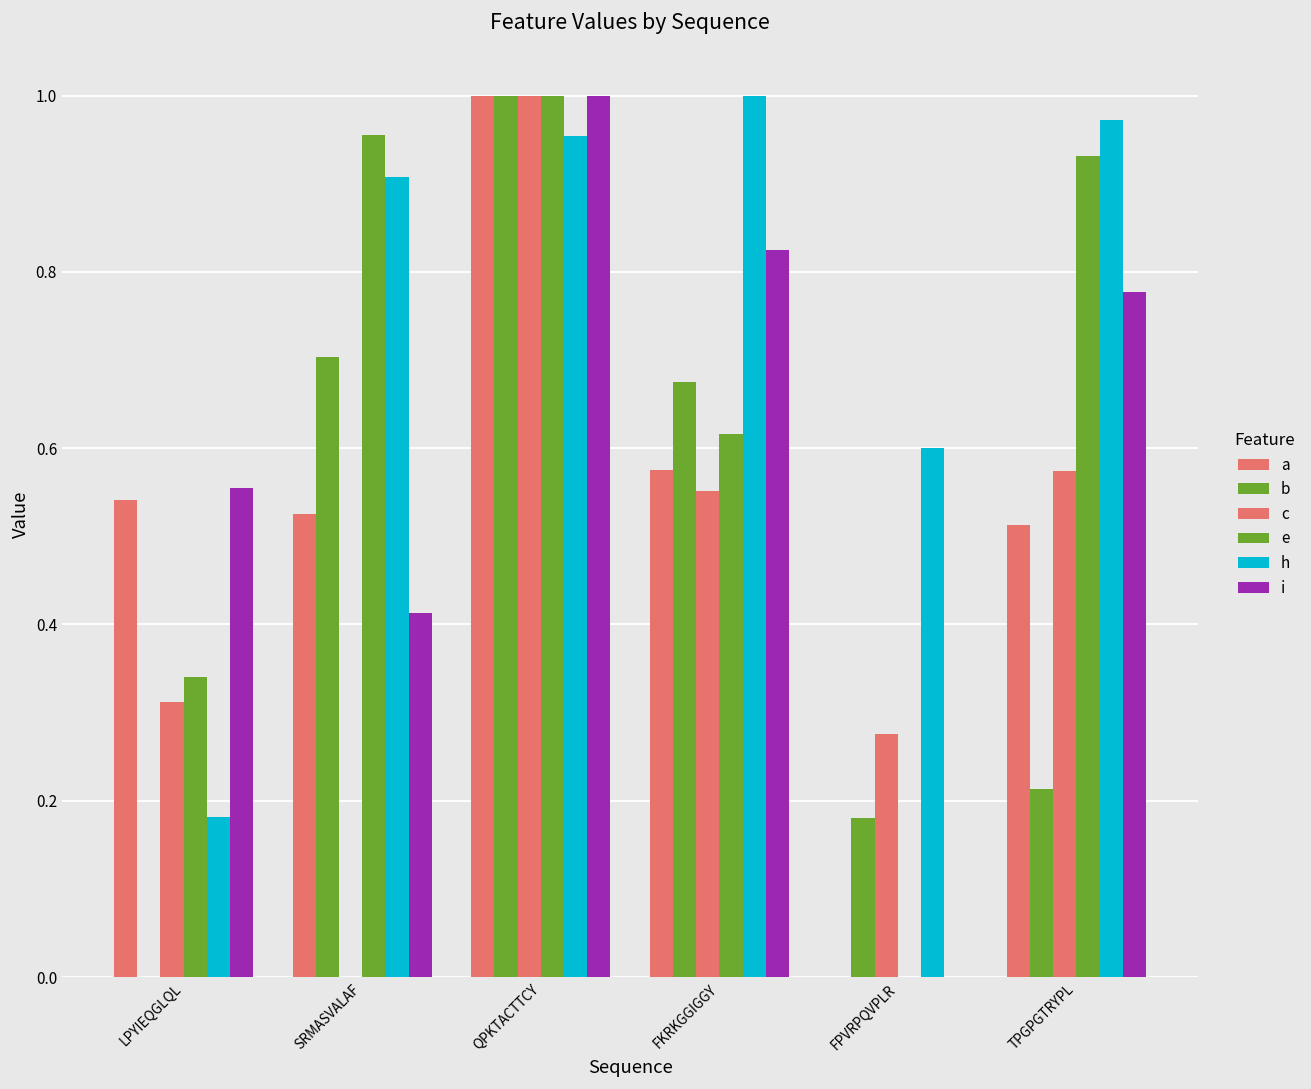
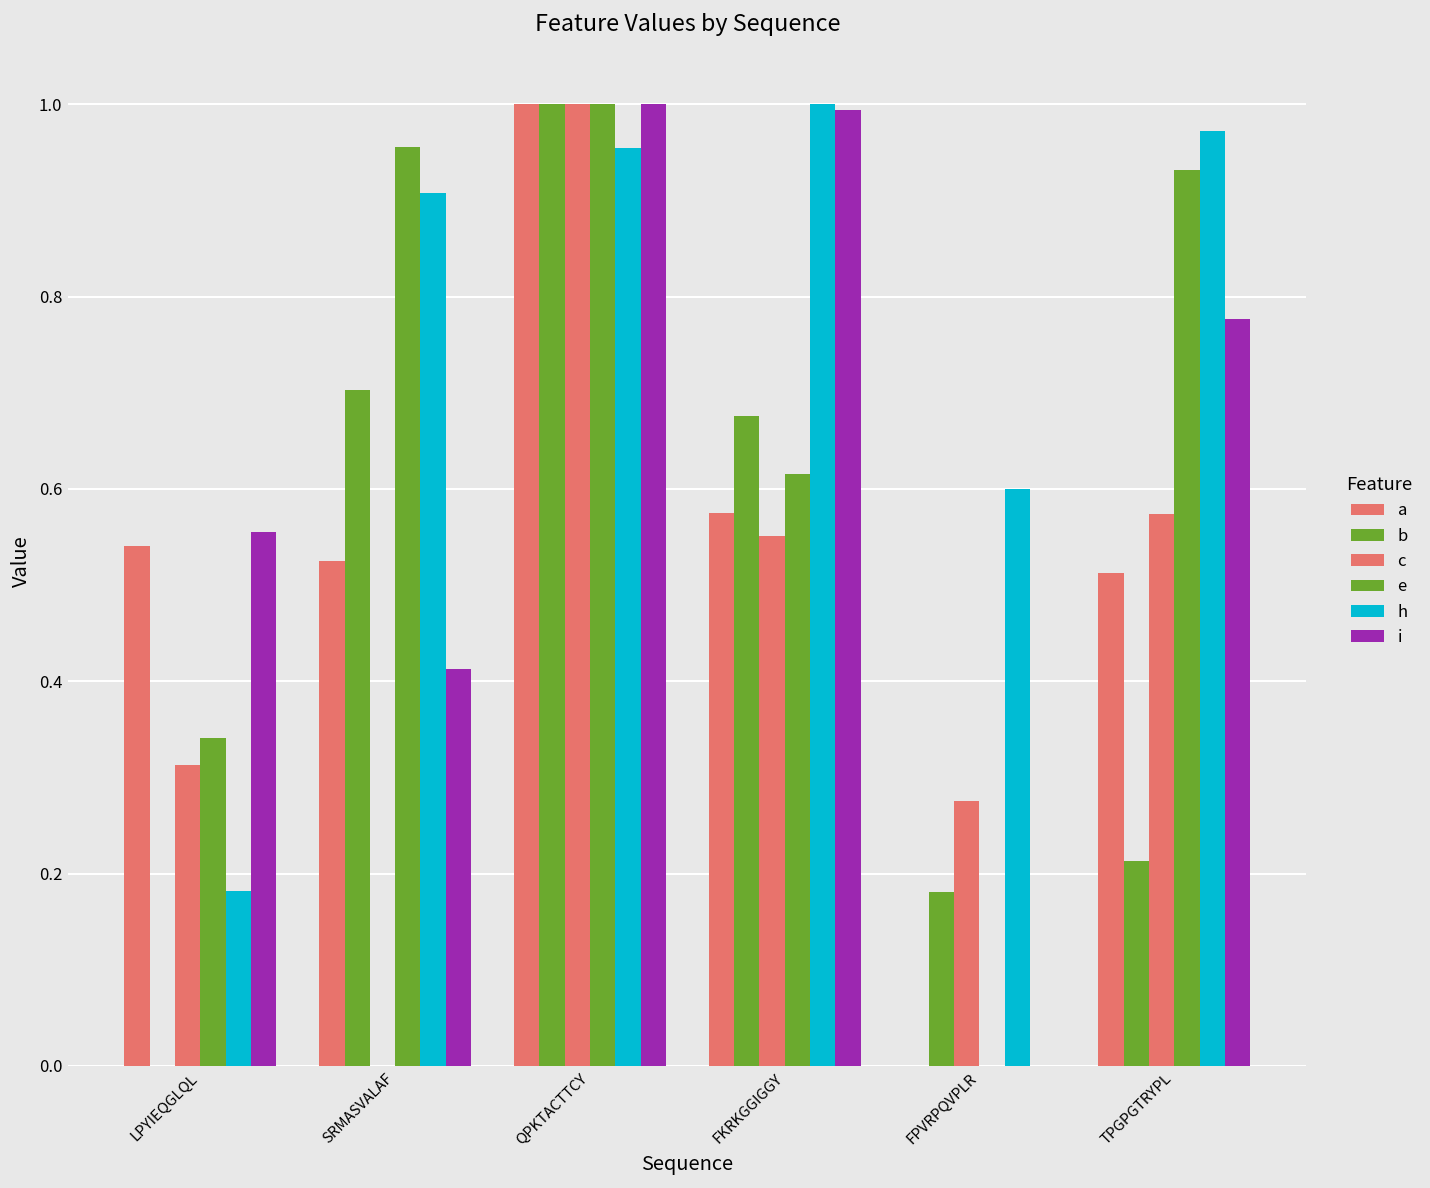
  {
    "h": {
      "LPYIEQGLQL": 0.18,
      "SRMASVALAF": 0.91,
      "QPKTACTTCY": 0.95,
      "FKRKGGIGGY": 1.00,
      "FPVRPQVPLR": 0.60,
      "TPGPGTRYPL": 0.97
    },
    "i": {
      "LPYIEQGLQL": 0.55,
      "SRMASVALAF": 0.41,
      "QPKTACTTCY": 1.00,
-     "FKRKGGIGGY": 0.82,
+     "FKRKGGIGGY": 0.99,
      "FPVRPQVPLR": 0.00,
      "TPGPGTRYPL": 0.78
    }
  }
